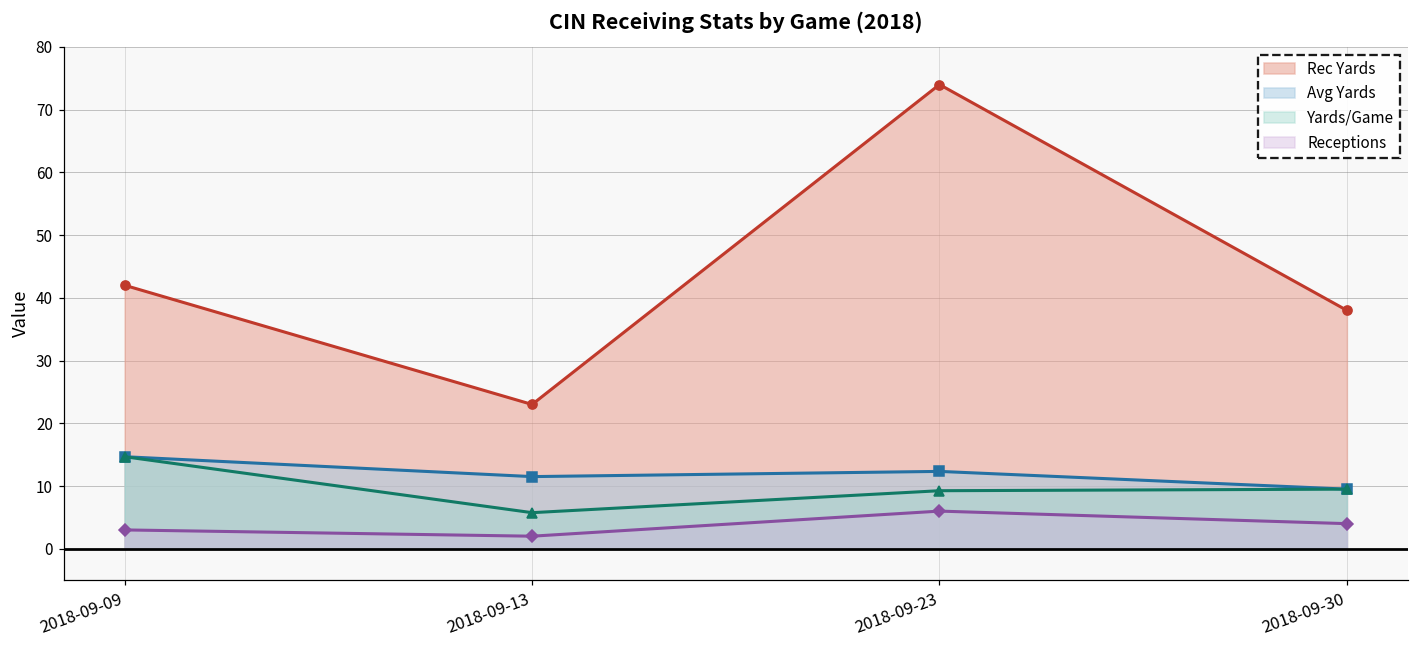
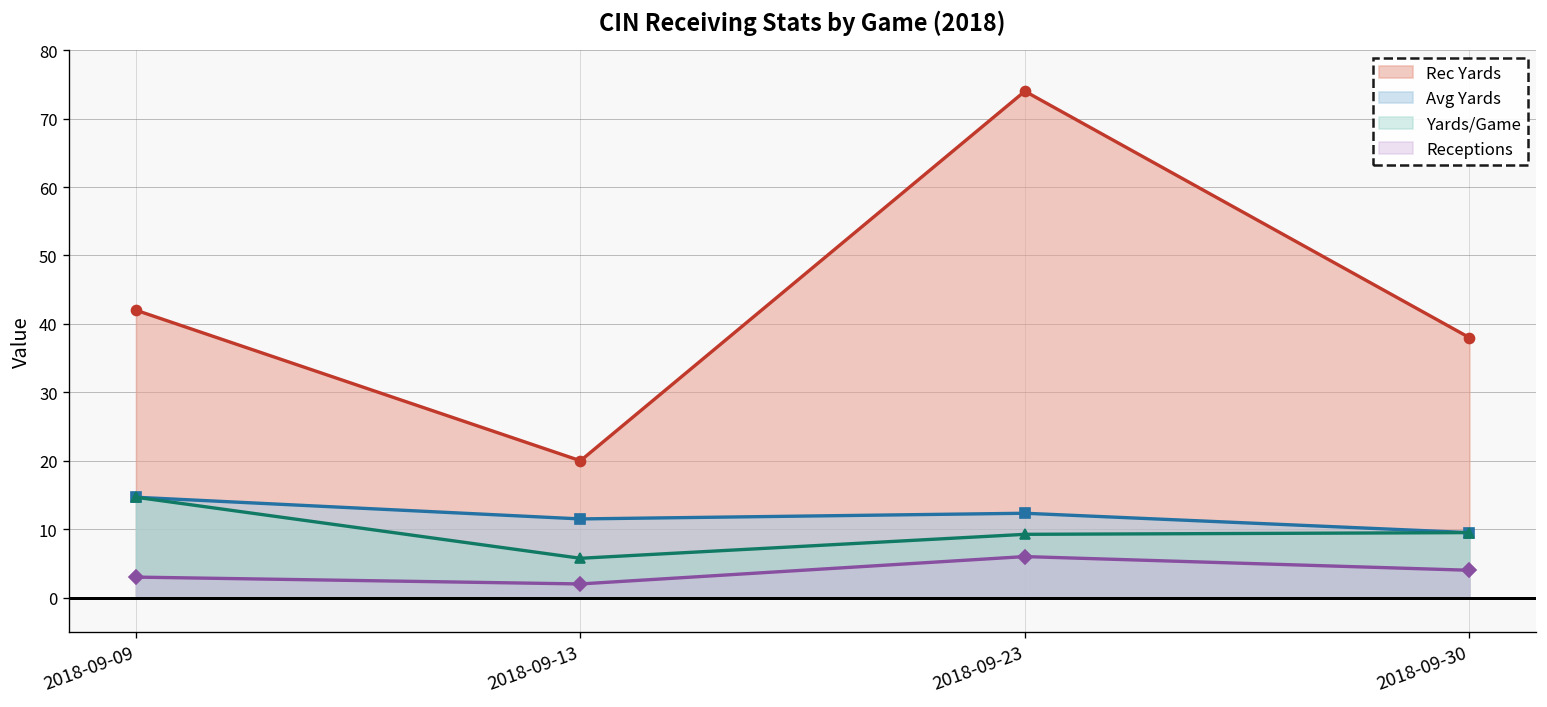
  {
    "Rec Yards": {
      "2018-09-09": 42,
-     "2018-09-13": 23,
+     "2018-09-13": 20,
      "2018-09-23": 74,
      "2018-09-30": 38
    }
  }
